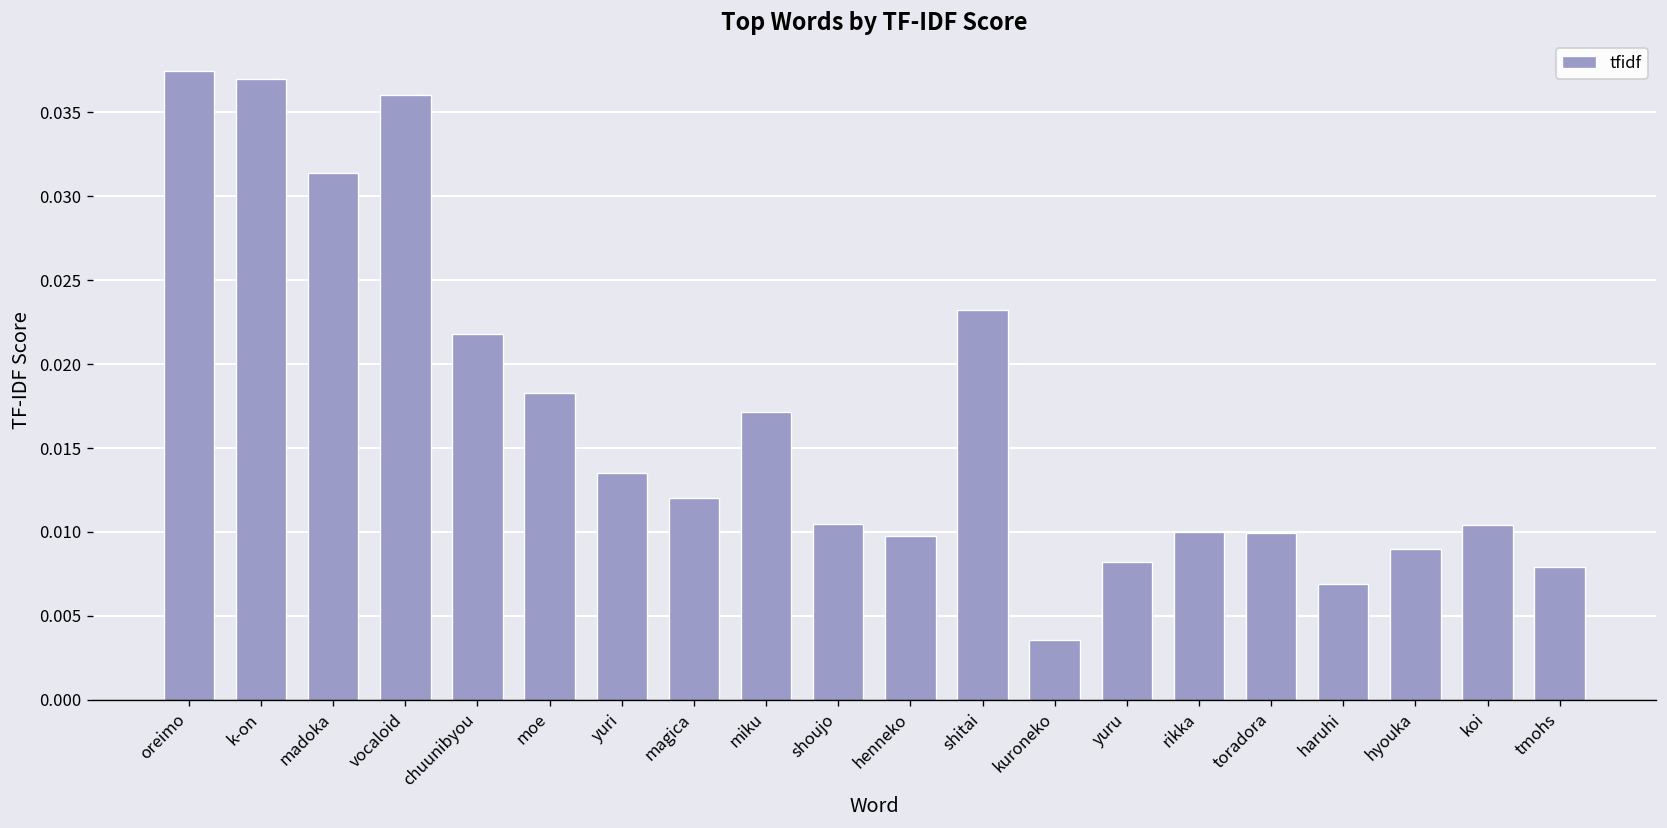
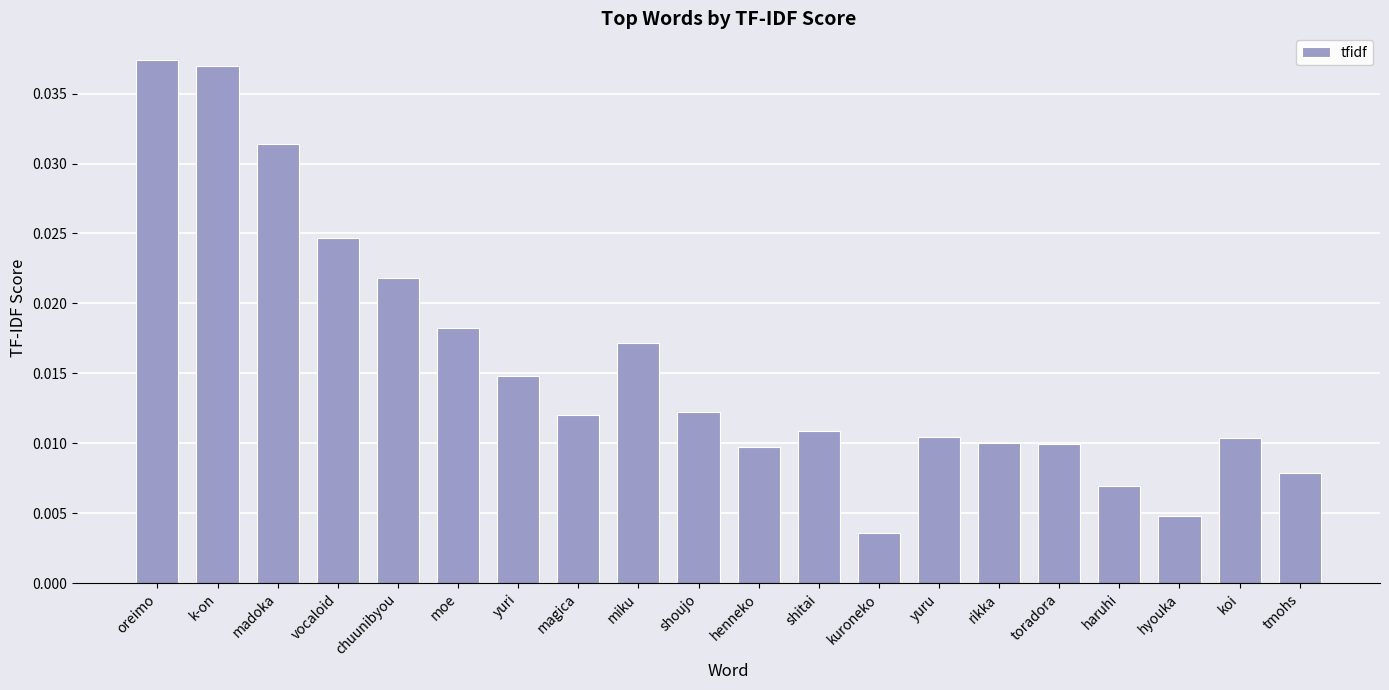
  {
    "oreimo": 0.0374,
    "k-on": 0.0370,
    "madoka": 0.0314,
-   "vocaloid": 0.0361,
+   "vocaloid": 0.0246,
    "chuunibyou": 0.0218,
    "moe": 0.0183,
-   "yuri": 0.0135,
+   "yuri": 0.0148,
    "magica": 0.0120,
    "miku": 0.0172,
-   "shoujo": 0.0105,
+   "shoujo": 0.0122,
    "henneko": 0.0098,
-   "shitai": 0.0232,
+   "shitai": 0.0109,
    "kuroneko": 0.0036,
-   "yuru": 0.0082,
+   "yuru": 0.0104,
    "rikka": 0.0100,
    "toradora": 0.0100,
    "haruhi": 0.0069,
-   "hyouka": 0.0090,
+   "hyouka": 0.0048,
    "koi": 0.0104,
    "tmohs": 0.0079
  }
